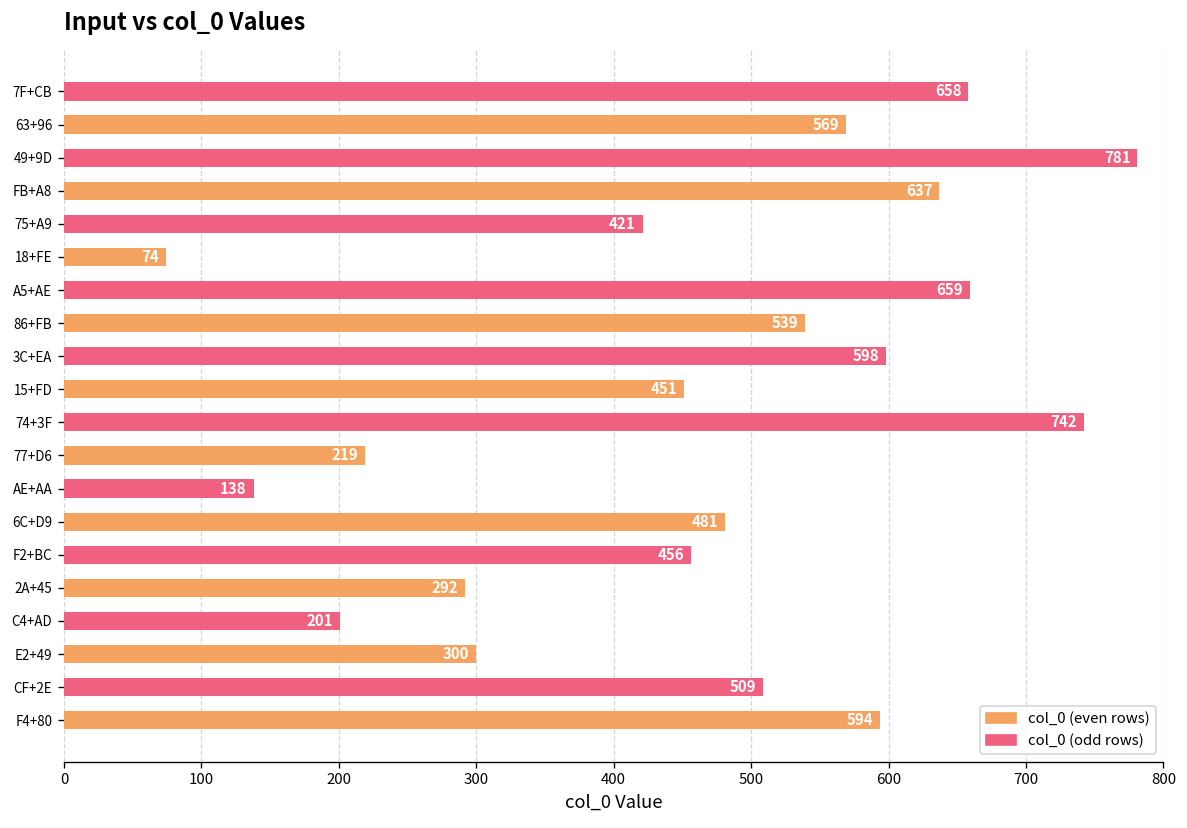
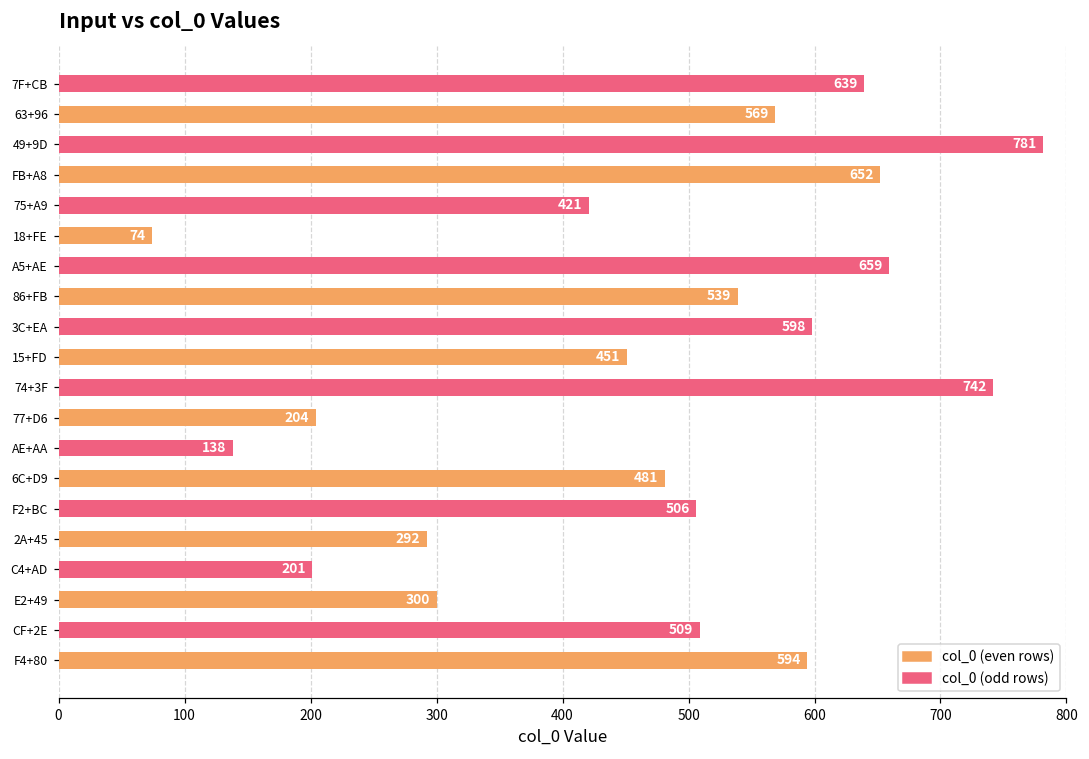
  {
-   "7F+CB": 658,
+   "7F+CB": 639,
    "63+96": 569,
    "49+9D": 781,
-   "FB+A8": 637,
+   "FB+A8": 652,
    "75+A9": 421,
    "18+FE": 74,
    "A5+AE": 659,
    "86+FB": 539,
    "3C+EA": 598,
    "15+FD": 451,
    "74+3F": 742,
-   "77+D6": 219,
+   "77+D6": 204,
    "AE+AA": 138,
    "6C+D9": 481,
-   "F2+BC": 456,
+   "F2+BC": 506,
    "2A+45": 292,
    "C4+AD": 201,
    "E2+49": 300,
    "CF+2E": 509,
    "F4+80": 594
  }
